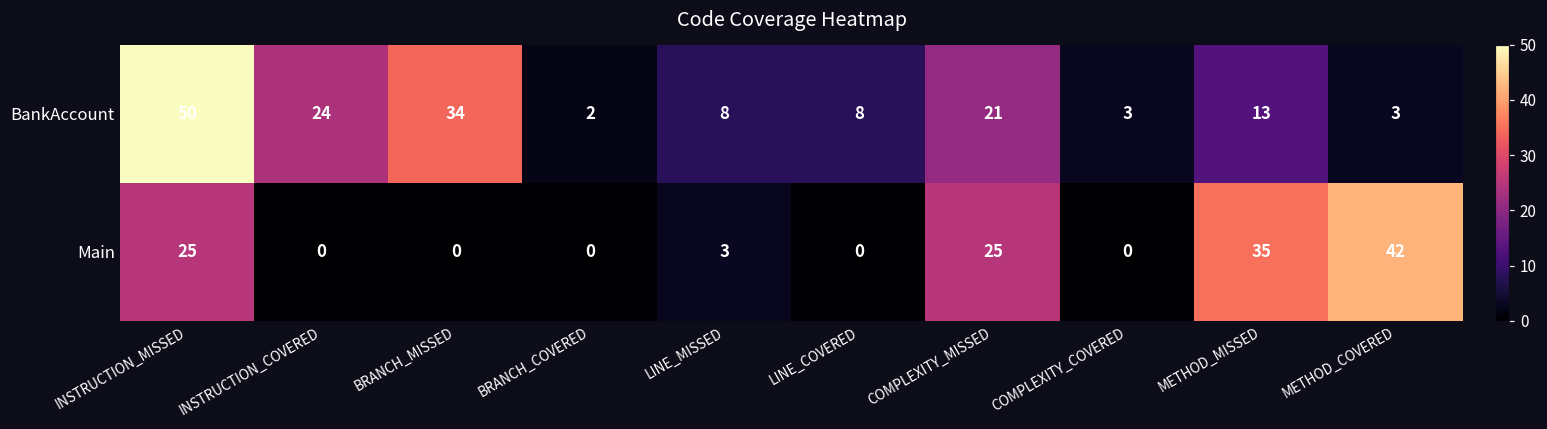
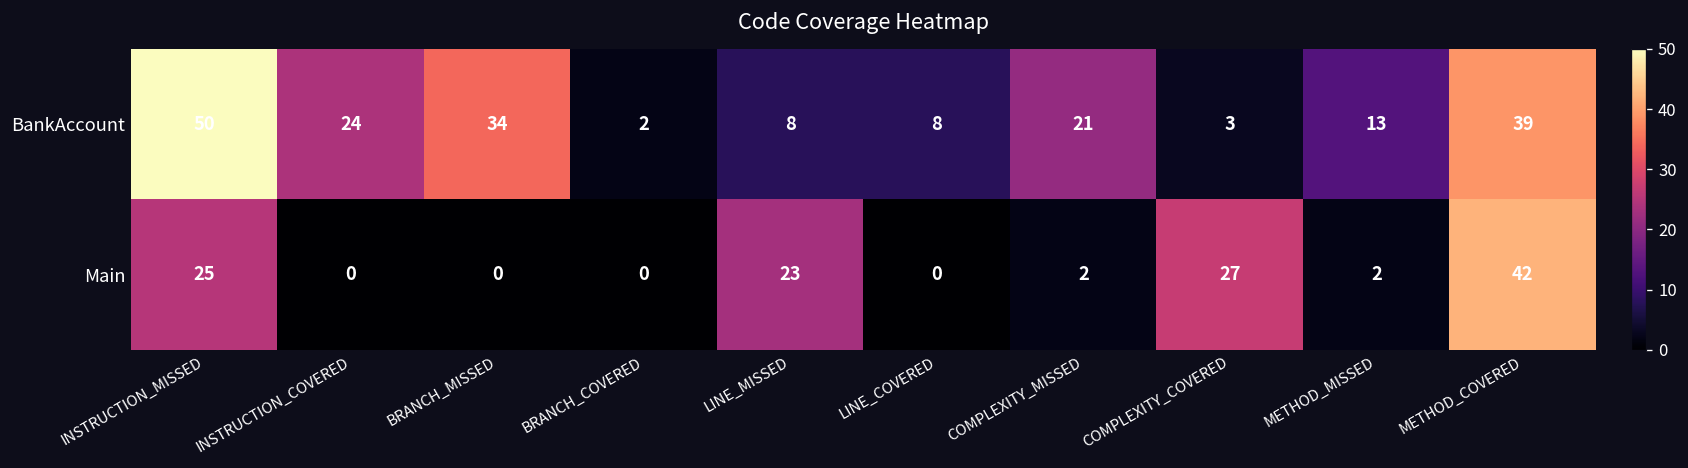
  {
    "BankAccount": {
      "INSTRUCTION_MISSED": 50,
      "INSTRUCTION_COVERED": 24,
      "BRANCH_MISSED": 34,
      "BRANCH_COVERED": 2,
      "LINE_MISSED": 8,
      "LINE_COVERED": 8,
      "COMPLEXITY_MISSED": 21,
      "COMPLEXITY_COVERED": 3,
      "METHOD_MISSED": 13,
-     "METHOD_COVERED": 3
+     "METHOD_COVERED": 39
    },
    "Main": {
      "INSTRUCTION_MISSED": 25,
      "INSTRUCTION_COVERED": 0,
      "BRANCH_MISSED": 0,
      "BRANCH_COVERED": 0,
-     "LINE_MISSED": 3,
+     "LINE_MISSED": 23,
      "LINE_COVERED": 0,
-     "COMPLEXITY_MISSED": 25,
-     "COMPLEXITY_COVERED": 0,
-     "METHOD_MISSED": 35,
+     "COMPLEXITY_MISSED": 2,
+     "COMPLEXITY_COVERED": 27,
+     "METHOD_MISSED": 2,
      "METHOD_COVERED": 42
    }
  }
